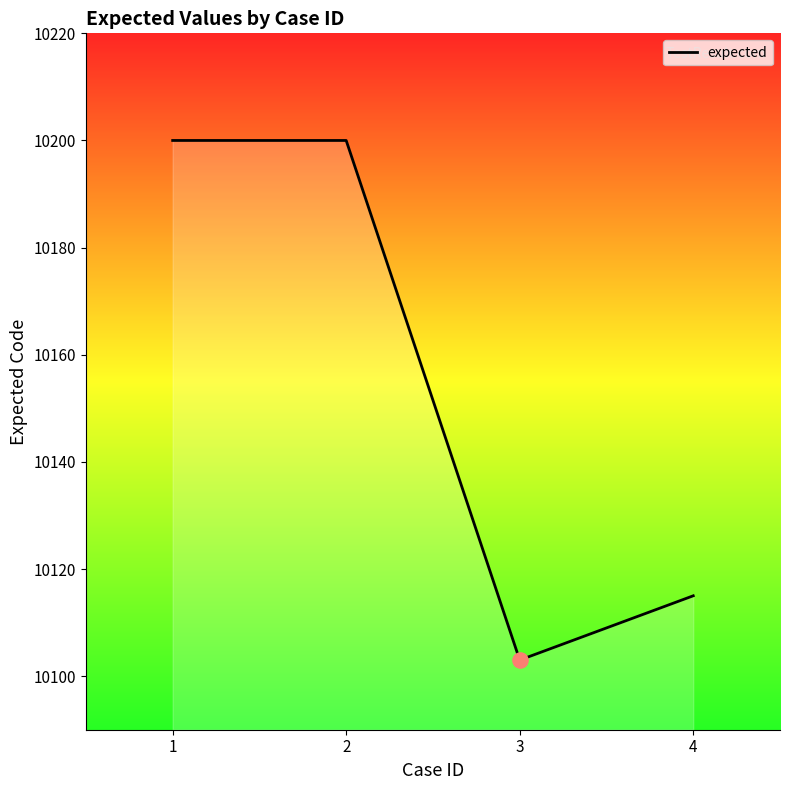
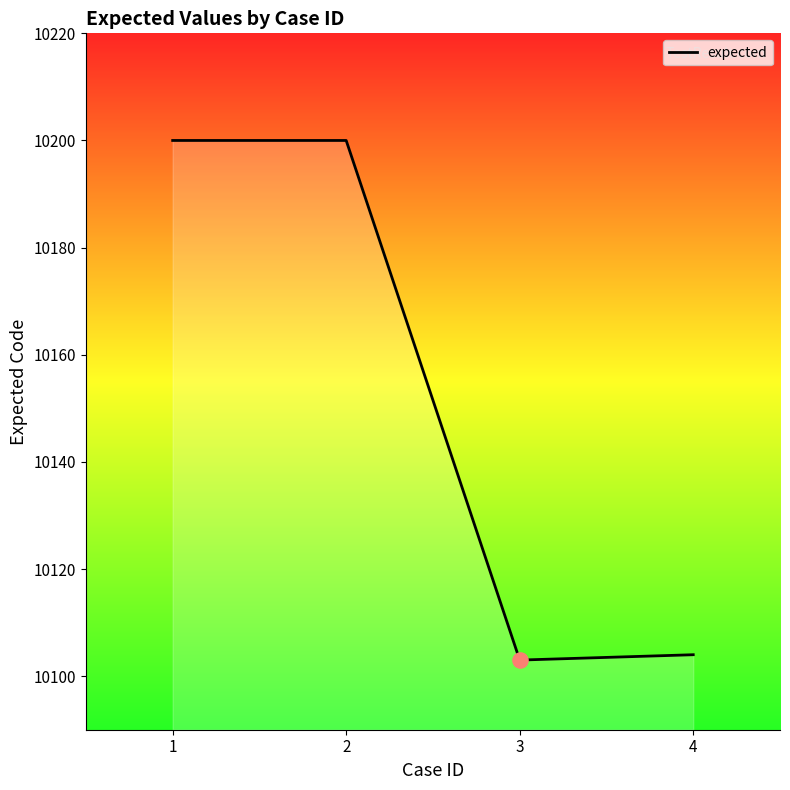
  {
    "expected": {
      "1": 10200,
      "2": 10200,
-     "4": 10115
+     "4": 10104
    }
  }
